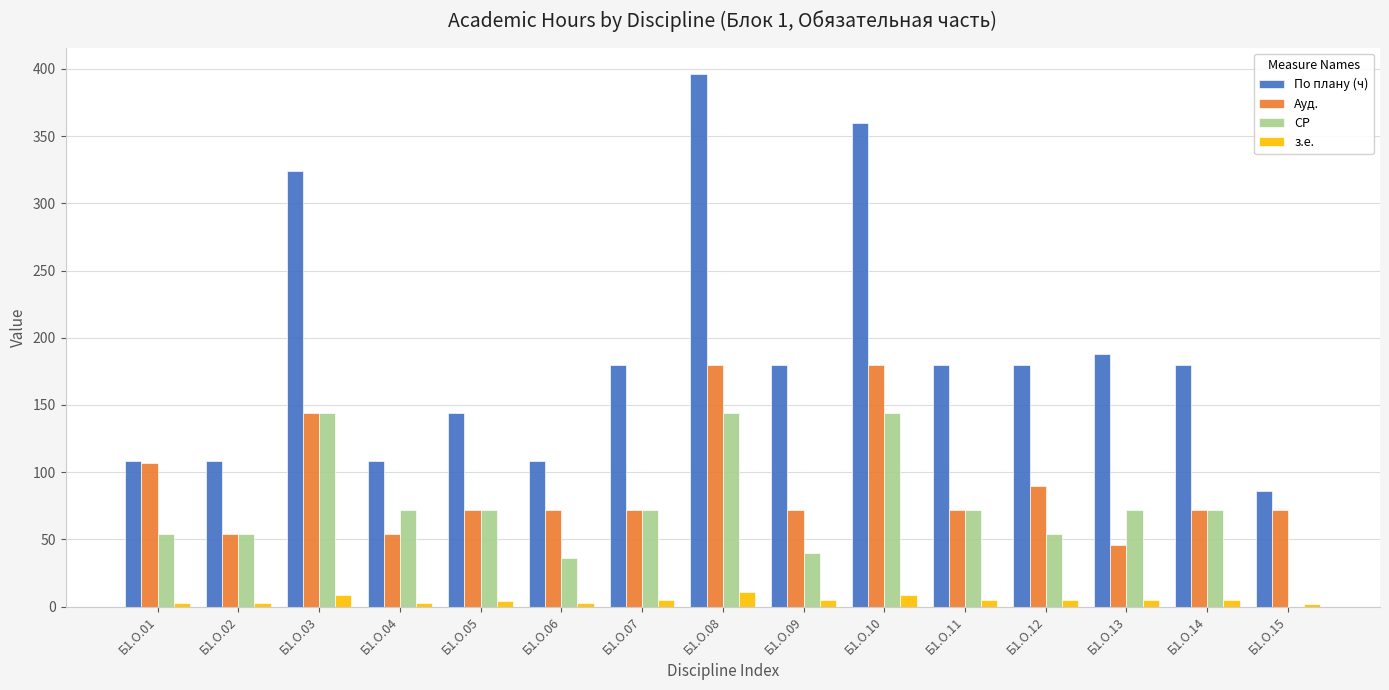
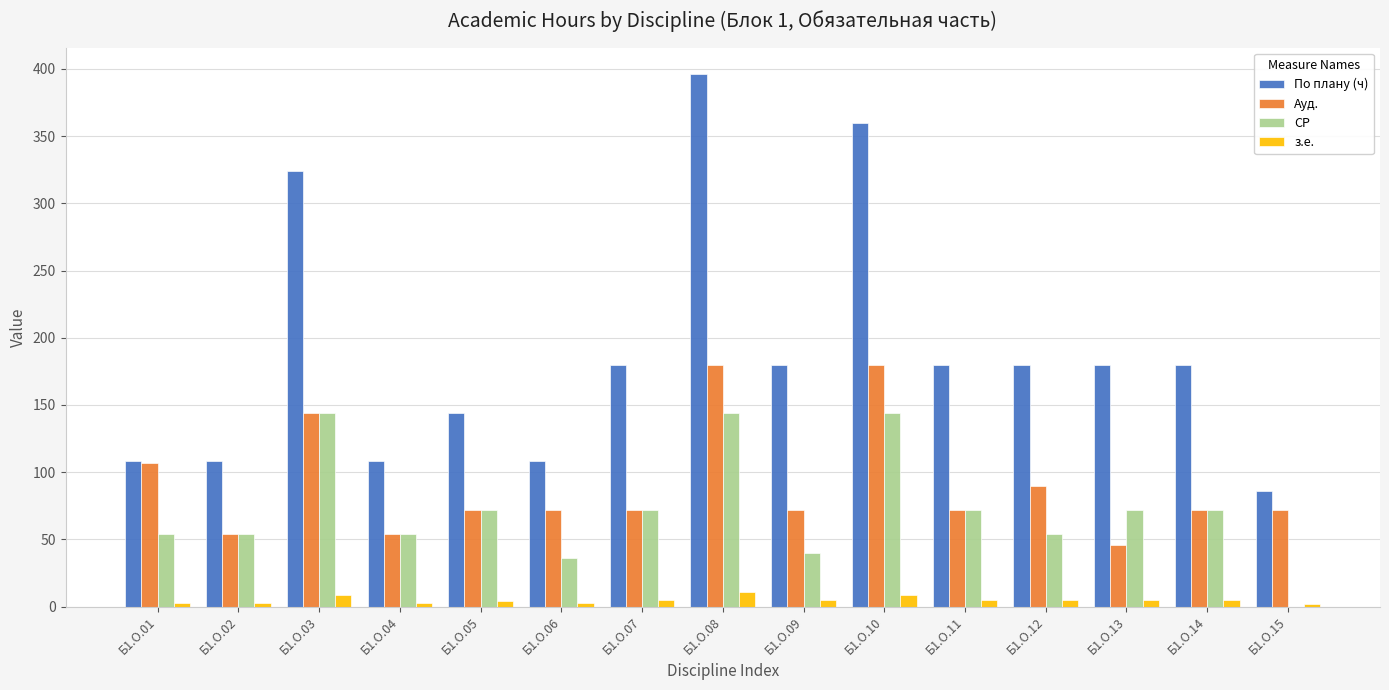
  {
    "По плану (ч)": {
      "Б1.О.01": 108,
      "Б1.О.02": 108,
      "Б1.О.03": 324,
      "Б1.О.04": 108,
      "Б1.О.05": 144,
      "Б1.О.06": 108,
      "Б1.О.07": 180,
      "Б1.О.08": 396,
      "Б1.О.09": 180,
      "Б1.О.10": 360,
      "Б1.О.11": 180,
      "Б1.О.12": 180,
-     "Б1.О.13": 188,
+     "Б1.О.13": 180,
      "Б1.О.14": 180,
      "Б1.О.15": 86
    },
    "Ауд.": {
      "Б1.О.01": 107,
      "Б1.О.02": 54,
      "Б1.О.03": 144,
      "Б1.О.04": 54,
      "Б1.О.05": 72,
      "Б1.О.06": 72,
      "Б1.О.07": 72,
      "Б1.О.08": 180,
      "Б1.О.09": 72,
      "Б1.О.10": 180,
      "Б1.О.11": 72,
      "Б1.О.12": 90,
      "Б1.О.13": 46,
      "Б1.О.14": 72,
      "Б1.О.15": 72
    },
    "СР": {
      "Б1.О.01": 54,
      "Б1.О.02": 54,
      "Б1.О.03": 144,
-     "Б1.О.04": 72,
+     "Б1.О.04": 54,
      "Б1.О.05": 72,
      "Б1.О.06": 36,
      "Б1.О.07": 72,
      "Б1.О.08": 144,
      "Б1.О.09": 40,
      "Б1.О.10": 144,
      "Б1.О.11": 72,
      "Б1.О.12": 54,
      "Б1.О.13": 72,
      "Б1.О.14": 72,
      "Б1.О.15": 0
    },
    "з.е.": {
      "Б1.О.01": 3,
      "Б1.О.02": 3,
      "Б1.О.03": 9,
      "Б1.О.04": 3,
      "Б1.О.05": 4,
      "Б1.О.06": 3,
      "Б1.О.07": 5,
      "Б1.О.08": 11,
      "Б1.О.09": 5,
      "Б1.О.10": 9,
      "Б1.О.11": 5,
      "Б1.О.12": 5,
      "Б1.О.13": 5,
      "Б1.О.14": 5,
      "Б1.О.15": 2
    }
  }
